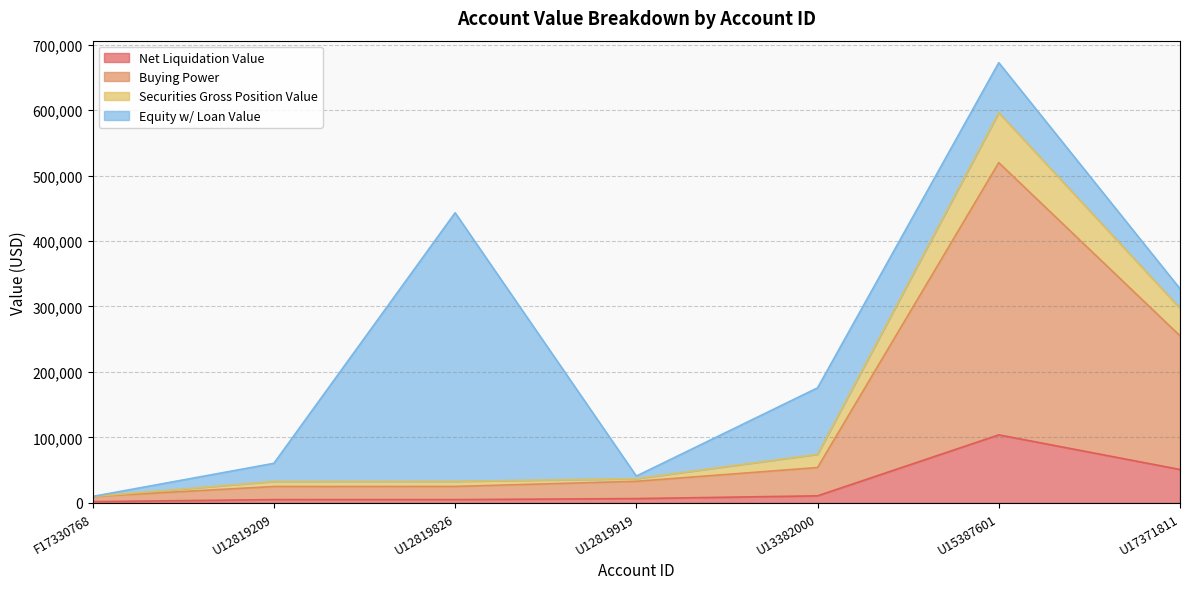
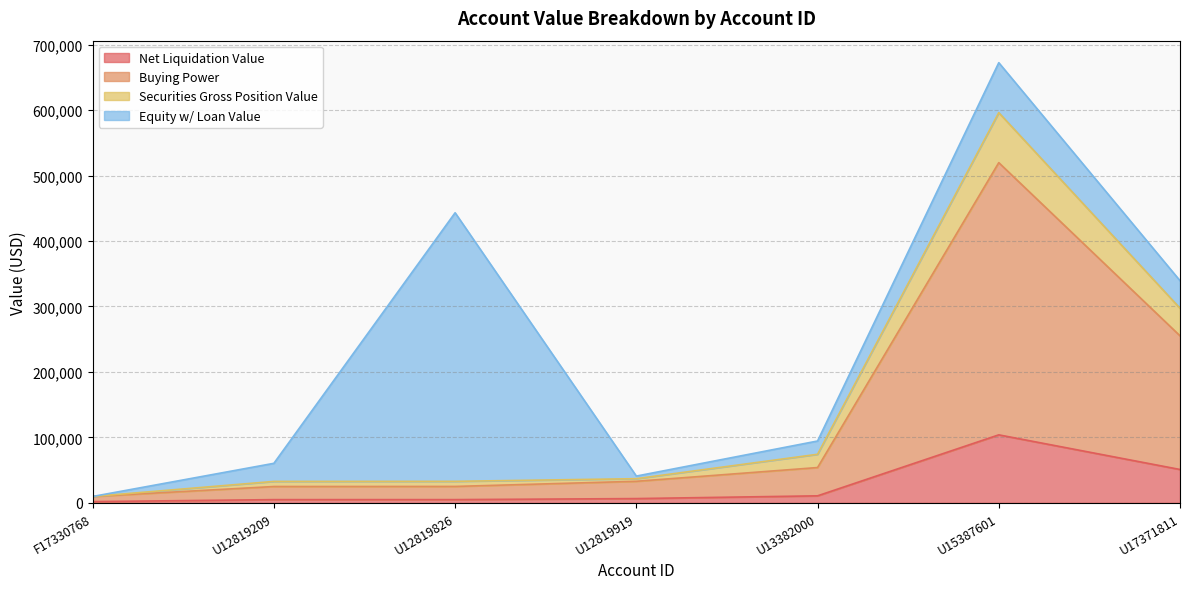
  {
    "Equity w/ Loan Value": {
      "U12819209": "30,000",
      "U12819826": "410,000",
      "U12819919": "0",
-     "U13382000": "100,000",
+     "U13382000": "20,000",
      "U15387601": "80,000",
-     "U17371811": "30,000"
+     "U17371811": "40,000"
    }
  }
